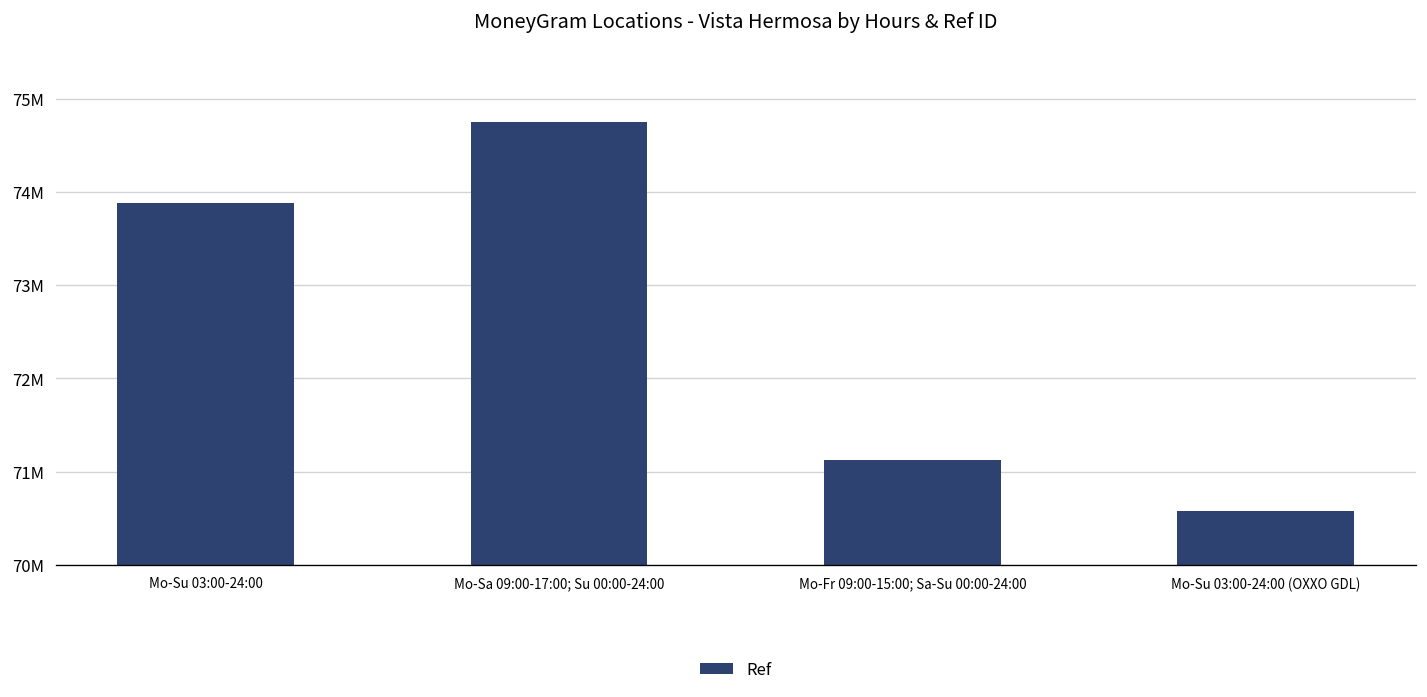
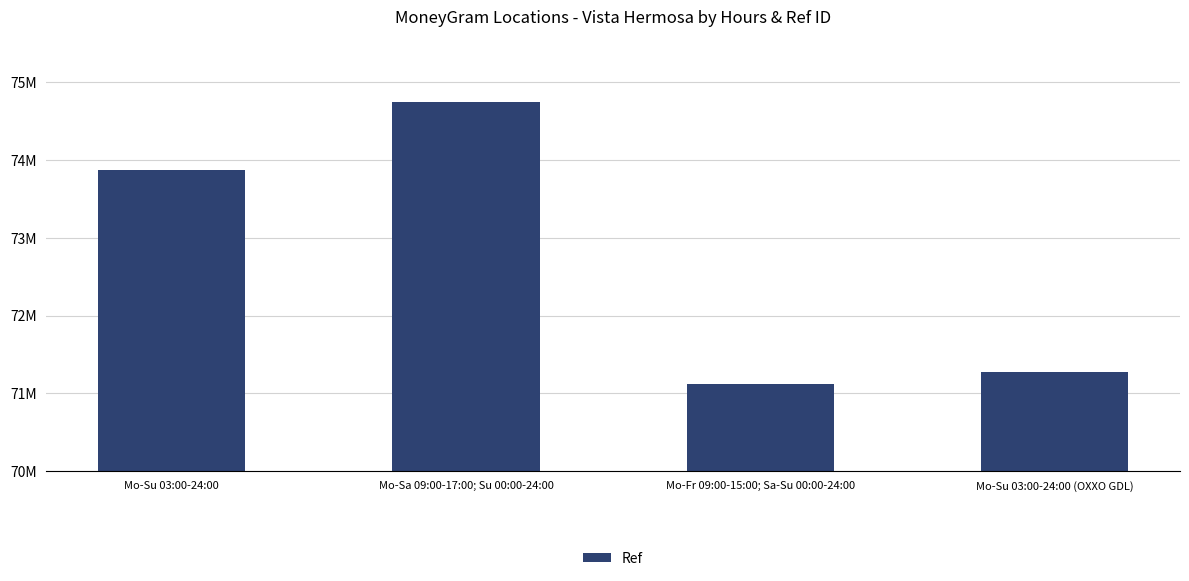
  {
    "Mo-Su 03:00-24:00": 73900000,
    "Mo-Sa 09:00-17:00; Su 00:00-24:00": 74700000,
    "Mo-Fr 09:00-15:00; Sa-Su 00:00-24:00": 71100000,
-   "Mo-Su 03:00-24:00 (OXXO GDL)": 70600000
+   "Mo-Su 03:00-24:00 (OXXO GDL)": 71300000
  }
